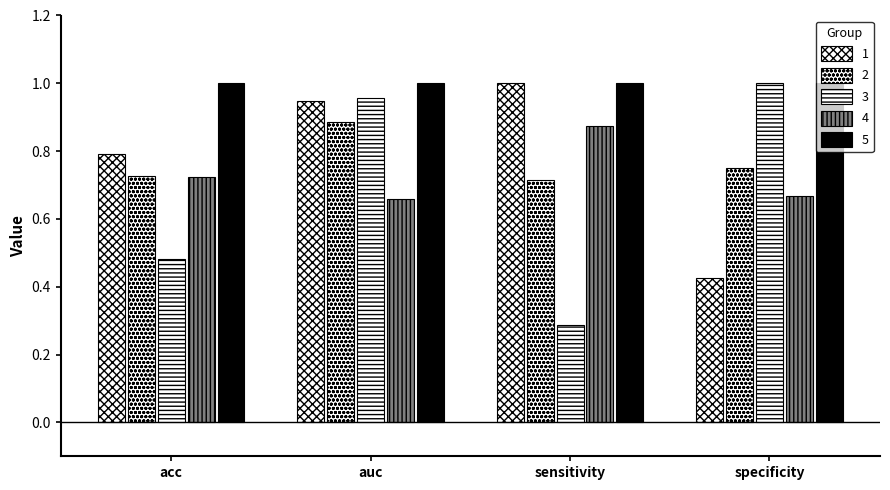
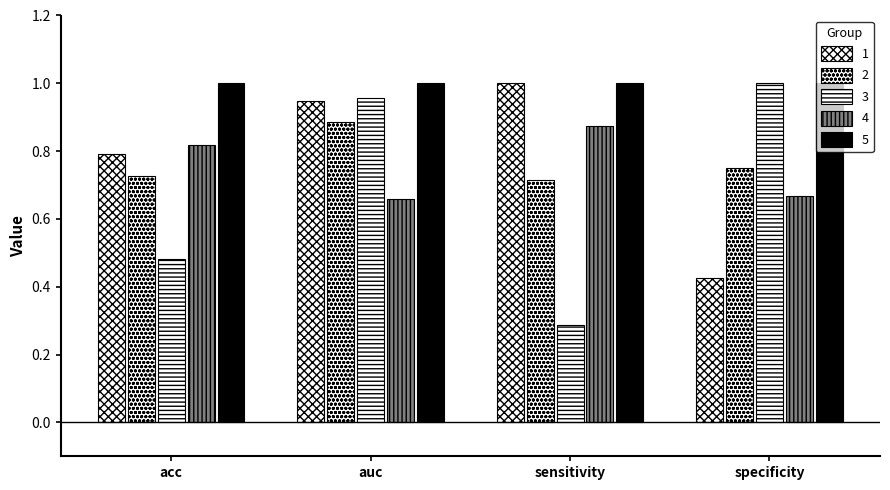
  {
    "4": {
-     "acc": 0.72,
+     "acc": 0.82,
      "auc": 0.66,
      "sensitivity": 0.88,
      "specificity": 0.67
    },
    "5": {
      "acc": 1.00,
      "auc": 1.00,
      "sensitivity": 1.00
    }
  }
